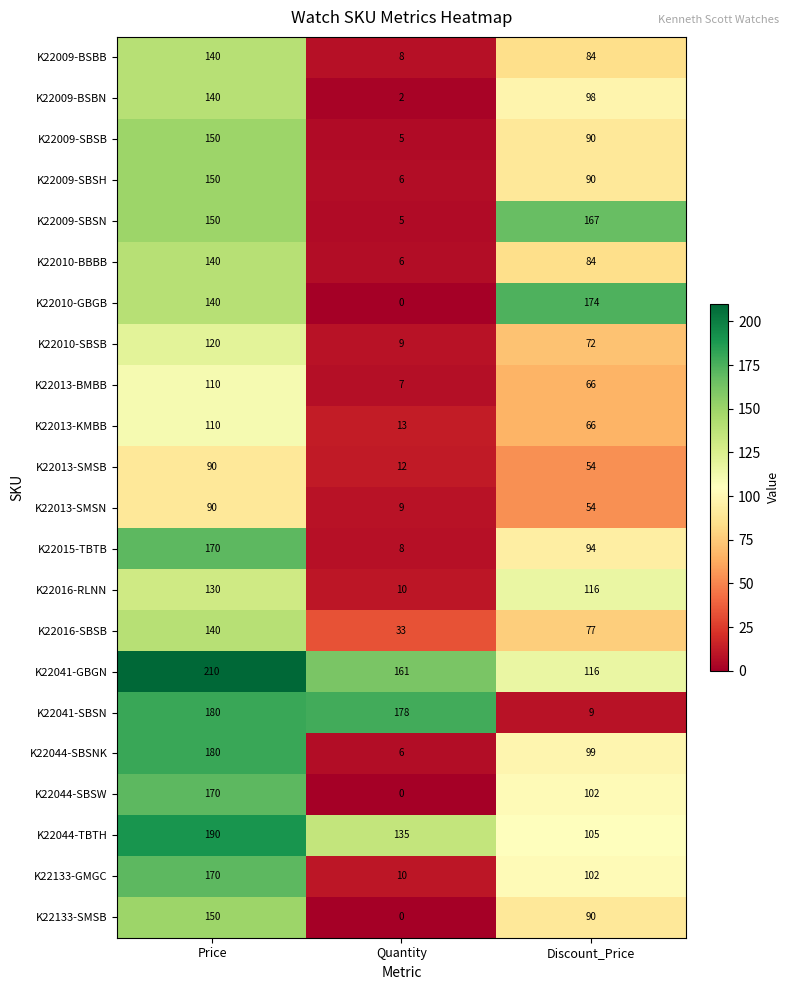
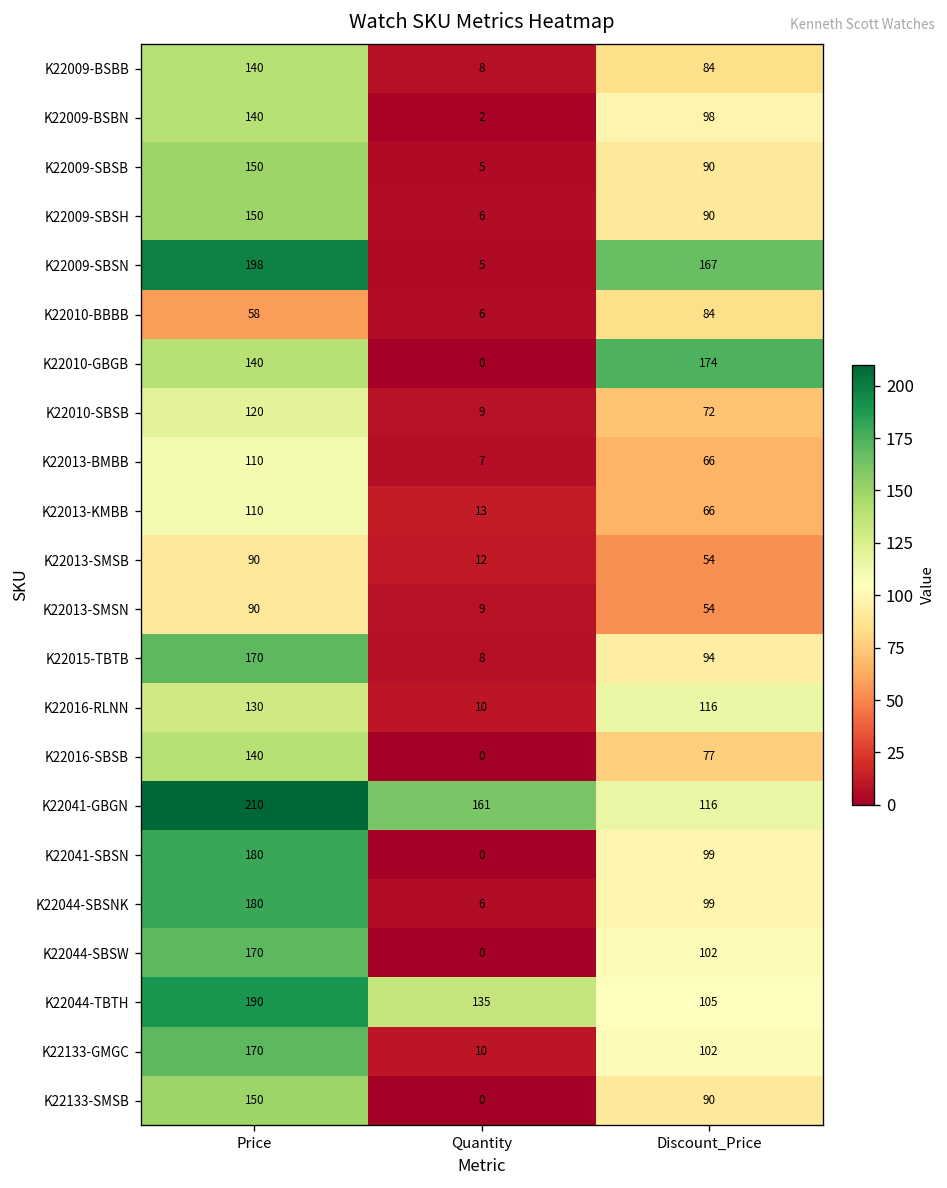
  {
    "K22009-BSBB": {
      "Price": 140,
      "Quantity": 8,
      "Discount_Price": 84
    },
    "K22009-BSBN": {
      "Price": 140,
      "Quantity": 2,
      "Discount_Price": 98
    },
    "K22009-SBSB": {
      "Price": 150,
      "Quantity": 5,
      "Discount_Price": 90
    },
    "K22009-SBSH": {
      "Price": 150,
      "Quantity": 6,
      "Discount_Price": 90
    },
    "K22009-SBSN": {
-     "Price": 150,
+     "Price": 198,
      "Quantity": 5,
      "Discount_Price": 167
    },
    "K22010-BBBB": {
-     "Price": 140,
+     "Price": 58,
      "Quantity": 6,
      "Discount_Price": 84
    },
    "K22010-GBGB": {
      "Price": 140,
      "Quantity": 0,
      "Discount_Price": 174
    },
    "K22010-SBSB": {
      "Price": 120,
      "Quantity": 9,
      "Discount_Price": 72
    },
    "K22013-BMBB": {
      "Price": 110,
      "Quantity": 7,
      "Discount_Price": 66
    },
    "K22013-KMBB": {
      "Price": 110,
      "Quantity": 13,
      "Discount_Price": 66
    },
    "K22013-SMSB": {
      "Price": 90,
      "Quantity": 12,
      "Discount_Price": 54
    },
    "K22013-SMSN": {
      "Price": 90,
      "Quantity": 9,
      "Discount_Price": 54
    },
    "K22015-TBTB": {
      "Price": 170,
      "Quantity": 8,
      "Discount_Price": 94
    },
    "K22016-RLNN": {
      "Price": 130,
      "Quantity": 10,
      "Discount_Price": 116
    },
    "K22016-SBSB": {
      "Price": 140,
-     "Quantity": 33,
+     "Quantity": 0,
      "Discount_Price": 77
    },
    "K22041-GBGN": {
      "Price": 210,
      "Quantity": 161,
      "Discount_Price": 116
    },
    "K22041-SBSN": {
      "Price": 180,
-     "Quantity": 178,
-     "Discount_Price": 9
+     "Quantity": 0,
+     "Discount_Price": 99
    },
    "K22044-SBSNK": {
      "Price": 180,
      "Quantity": 6,
      "Discount_Price": 99
    },
    "K22044-SBSW": {
      "Price": 170,
      "Quantity": 0,
      "Discount_Price": 102
    },
    "K22044-TBTH": {
      "Price": 190,
      "Quantity": 135,
      "Discount_Price": 105
    },
    "K22133-GMGC": {
      "Price": 170,
      "Quantity": 10,
      "Discount_Price": 102
    },
    "K22133-SMSB": {
      "Price": 150,
      "Quantity": 0,
      "Discount_Price": 90
    }
  }
